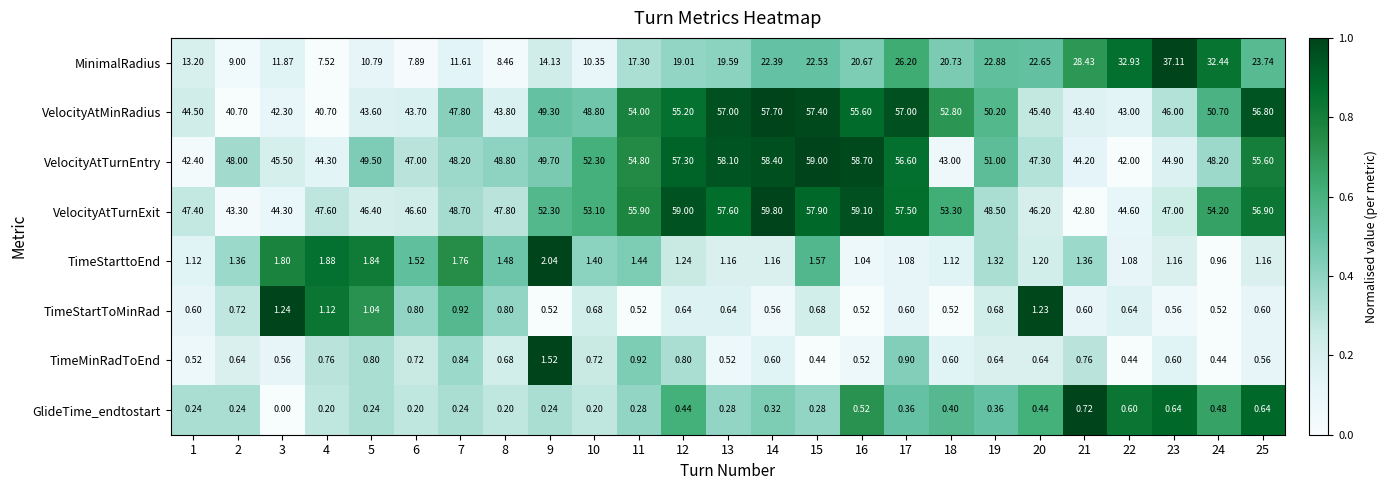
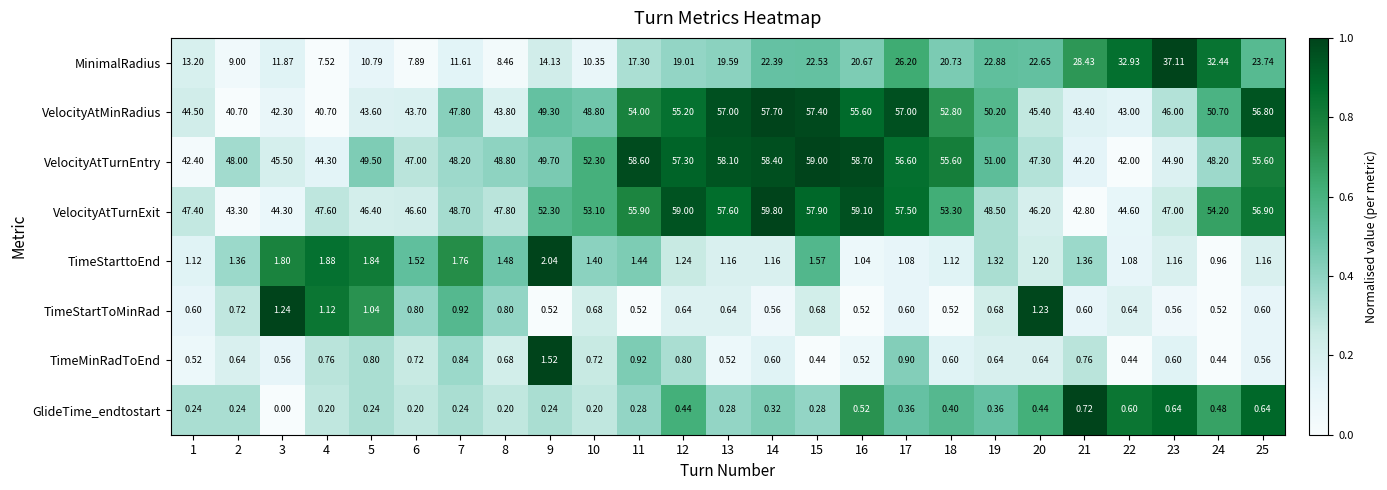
  {
    "MinimalRadius": {
      "1": 13.20,
      "2": 9.00,
      "3": 11.87,
      "4": 7.52,
      "5": 10.79,
      "6": 7.89,
      "7": 11.61,
      "8": 8.46,
      "9": 14.13,
      "10": 10.35,
      "11": 17.30,
      "12": 19.01,
      "13": 19.59,
      "14": 22.39,
      "15": 22.53,
      "16": 20.67,
      "17": 26.20,
      "18": 20.73,
      "19": 22.88,
      "20": 22.65,
      "21": 28.43,
      "22": 32.93,
      "23": 37.11,
      "24": 32.44,
      "25": 23.74
    },
    "VelocityAtMinRadius": {
      "1": 44.50,
      "2": 40.70,
      "3": 42.30,
      "4": 40.70,
      "5": 43.60,
      "6": 43.70,
      "7": 47.80,
      "8": 43.80,
      "9": 49.30,
      "10": 48.80,
      "11": 54.00,
      "12": 55.20,
      "13": 57.00,
      "14": 57.70,
      "15": 57.40,
      "16": 55.60,
      "17": 57.00,
      "18": 52.80,
      "19": 50.20,
      "20": 45.40,
      "21": 43.40,
      "22": 43.00,
      "23": 46.00,
      "24": 50.70,
      "25": 56.80
    },
    "VelocityAtTurnEntry": {
      "1": 42.40,
      "2": 48.00,
      "3": 45.50,
      "4": 44.30,
      "5": 49.50,
      "6": 47.00,
      "7": 48.20,
      "8": 48.80,
      "9": 49.70,
      "10": 52.30,
-     "11": 54.80,
+     "11": 58.60,
      "12": 57.30,
      "13": 58.10,
      "14": 58.40,
      "15": 59.00,
      "16": 58.70,
      "17": 56.60,
-     "18": 43.00,
+     "18": 55.60,
      "19": 51.00,
      "20": 47.30,
      "21": 44.20,
      "22": 42.00,
      "23": 44.90,
      "24": 48.20,
      "25": 55.60
    },
    "VelocityAtTurnExit": {
      "1": 47.40,
      "2": 43.30,
      "3": 44.30,
      "4": 47.60,
      "5": 46.40,
      "6": 46.60,
      "7": 48.70,
      "8": 47.80,
      "9": 52.30,
      "10": 53.10,
      "11": 55.90,
      "12": 59.00,
      "13": 57.60,
      "14": 59.80,
      "15": 57.90,
      "16": 59.10,
      "17": 57.50,
      "18": 53.30,
      "19": 48.50,
      "20": 46.20,
      "21": 42.80,
      "22": 44.60,
      "23": 47.00,
      "24": 54.20,
      "25": 56.90
    },
    "TimeStarttoEnd": {
      "1": 1.12,
      "2": 1.36,
      "3": 1.80,
      "4": 1.88,
      "5": 1.84,
      "6": 1.52,
      "7": 1.76,
      "8": 1.48,
      "9": 2.04,
      "10": 1.40,
      "11": 1.44,
      "12": 1.24,
      "13": 1.16,
      "14": 1.16,
      "15": 1.57,
      "16": 1.04,
      "17": 1.08,
      "18": 1.12,
      "19": 1.32,
      "20": 1.20,
      "21": 1.36,
      "22": 1.08,
      "23": 1.16,
      "24": 0.96,
      "25": 1.16
    },
    "TimeStartToMinRad": {
      "1": 0.60,
      "2": 0.72,
      "3": 1.24,
      "4": 1.12,
      "5": 1.04,
      "6": 0.80,
      "7": 0.92,
      "8": 0.80,
      "9": 0.52,
      "10": 0.68,
      "11": 0.52,
      "12": 0.64,
      "13": 0.64,
      "14": 0.56,
      "15": 0.68,
      "16": 0.52,
      "17": 0.60,
      "18": 0.52,
      "19": 0.68,
      "20": 1.23,
      "21": 0.60,
      "22": 0.64,
      "23": 0.56,
      "24": 0.52,
      "25": 0.60
    },
    "TimeMinRadToEnd": {
      "1": 0.52,
      "2": 0.64,
      "3": 0.56,
      "4": 0.76,
      "5": 0.80,
      "6": 0.72,
      "7": 0.84,
      "8": 0.68,
      "9": 1.52,
      "10": 0.72,
      "11": 0.92,
      "12": 0.80,
      "13": 0.52,
      "14": 0.60,
      "15": 0.44,
      "16": 0.52,
      "17": 0.90,
      "18": 0.60,
      "19": 0.64,
      "20": 0.64,
      "21": 0.76,
      "22": 0.44,
      "23": 0.60,
      "24": 0.44,
      "25": 0.56
    },
    "GlideTime_endtostart": {
      "1": 0.24,
      "2": 0.24,
      "3": 0.00,
      "4": 0.20,
      "5": 0.24,
      "6": 0.20,
      "7": 0.24,
      "8": 0.20,
      "9": 0.24,
      "10": 0.20,
      "11": 0.28,
      "12": 0.44,
      "13": 0.28,
      "14": 0.32,
      "15": 0.28,
      "16": 0.52,
      "17": 0.36,
      "18": 0.40,
      "19": 0.36,
      "20": 0.44,
      "21": 0.72,
      "22": 0.60,
      "23": 0.64,
      "24": 0.48,
      "25": 0.64
    }
  }
